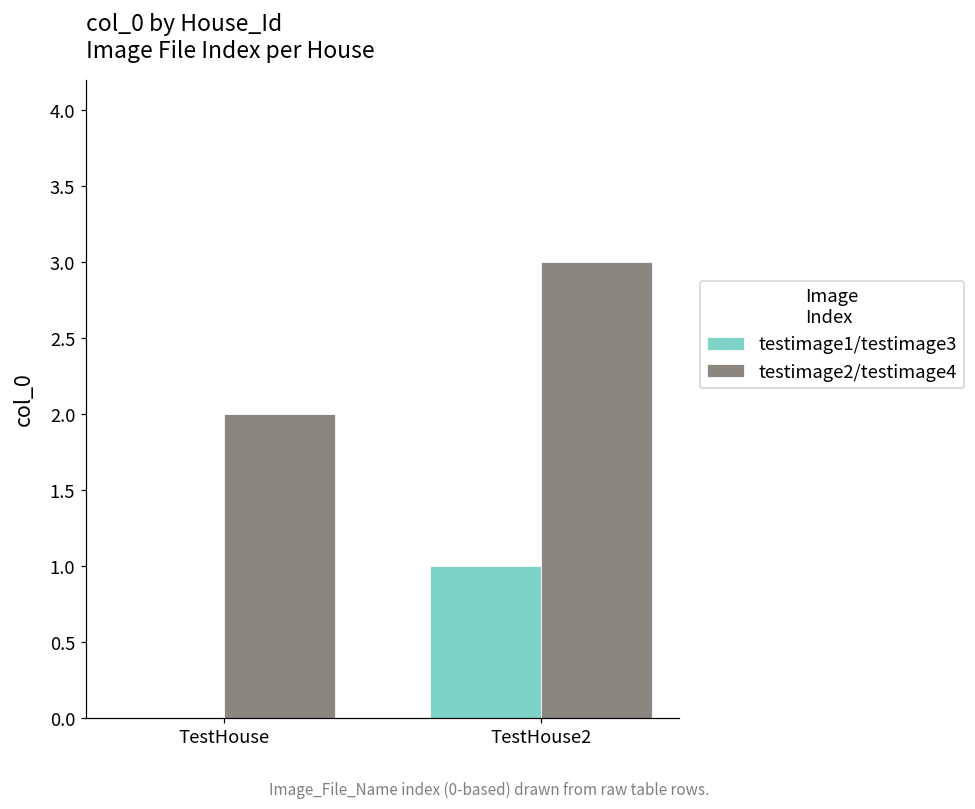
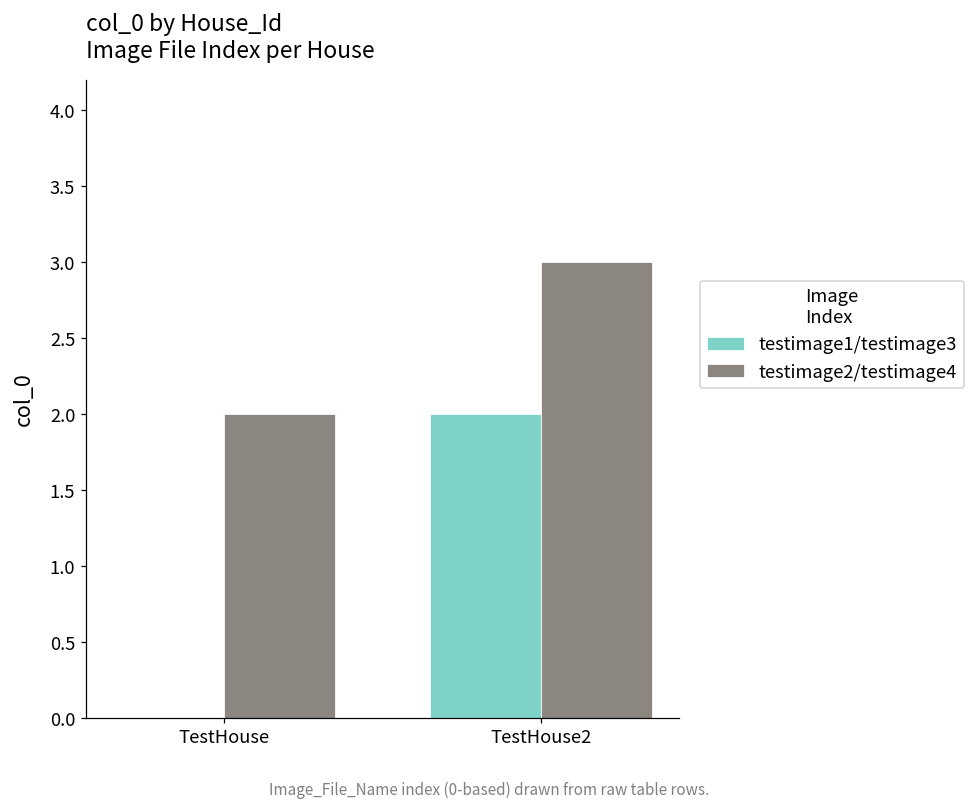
  {
    "testimage1/testimage3": {
      "TestHouse": 0,
-     "TestHouse2": 1
+     "TestHouse2": 2
    },
    "testimage2/testimage4": {
      "TestHouse": 2,
      "TestHouse2": 3
    }
  }
